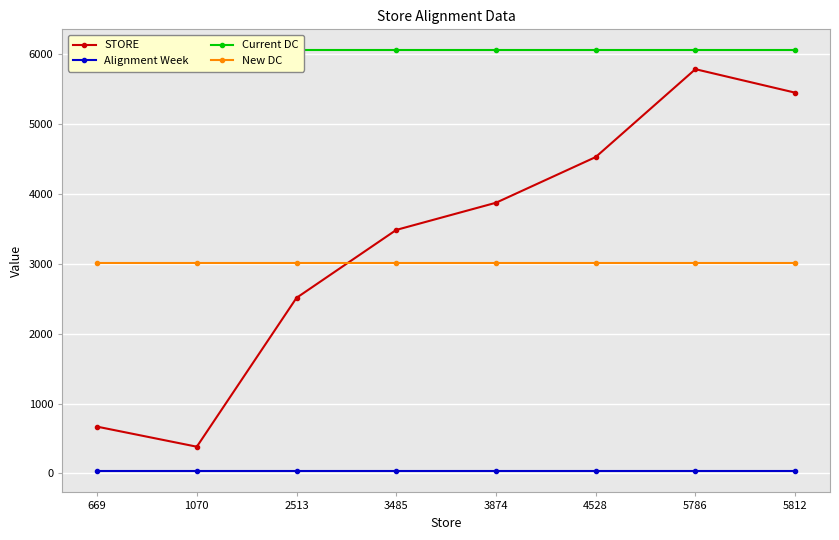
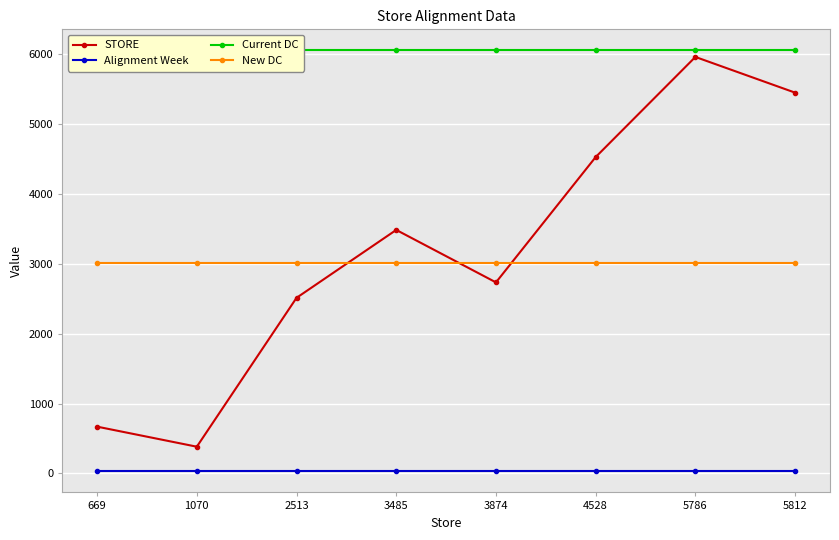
  {
    "STORE": {
      "669": 700,
      "1070": 400,
      "2513": 2500,
      "3485": 3500,
-     "3874": 3900,
+     "3874": 2700,
      "4528": 4500,
-     "5786": 5800,
+     "5786": 6000,
      "5812": 5500
    },
    "Alignment Week": {
      "669": 0,
      "1070": 0,
      "2513": 0,
      "3485": 0,
      "3874": 0,
      "4528": 0,
      "5786": 0,
      "5812": 0
    },
    "Current DC": {
      "3485": 6100,
      "3874": 6100,
      "4528": 6100,
      "5786": 6100,
      "5812": 6100
    },
    "New DC": {
      "669": 3000,
      "1070": 3000,
      "2513": 3000,
      "3485": 3000,
      "3874": 3000,
      "4528": 3000,
      "5786": 3000,
      "5812": 3000
    }
  }
